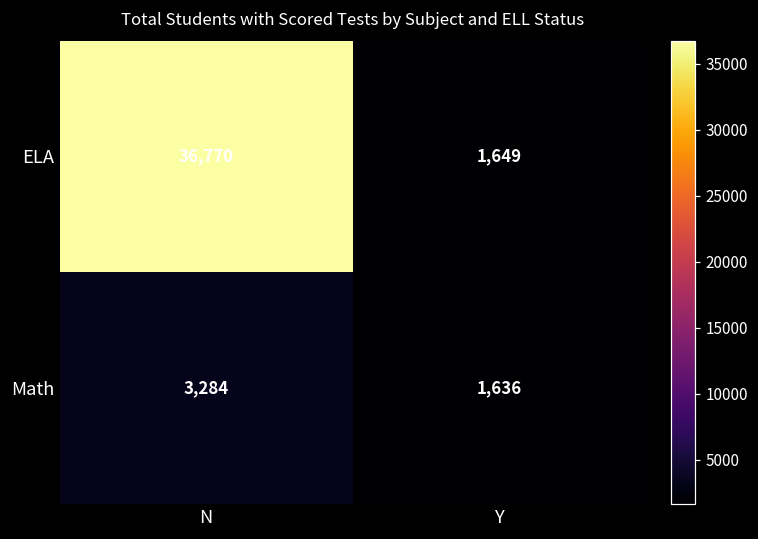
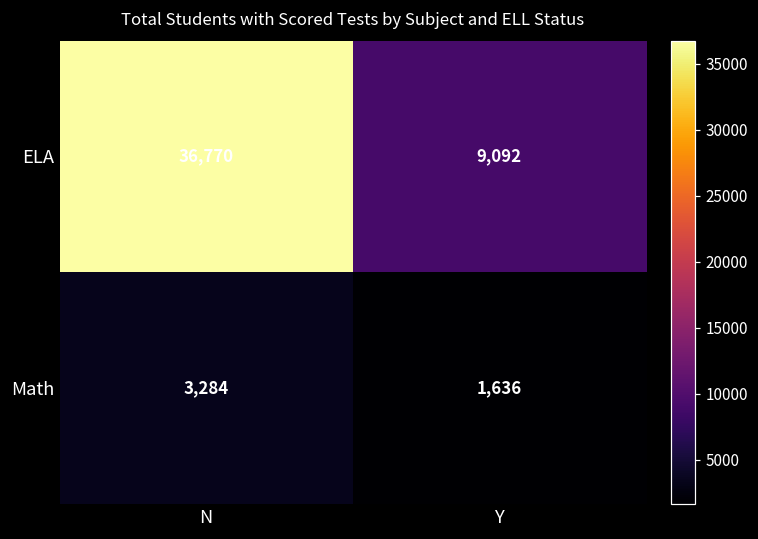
  {
    "ELA": {
      "N": "36,770",
-     "Y": "1,649"
+     "Y": "9,092"
    },
    "Math": {
      "N": "3,284",
      "Y": "1,636"
    }
  }
